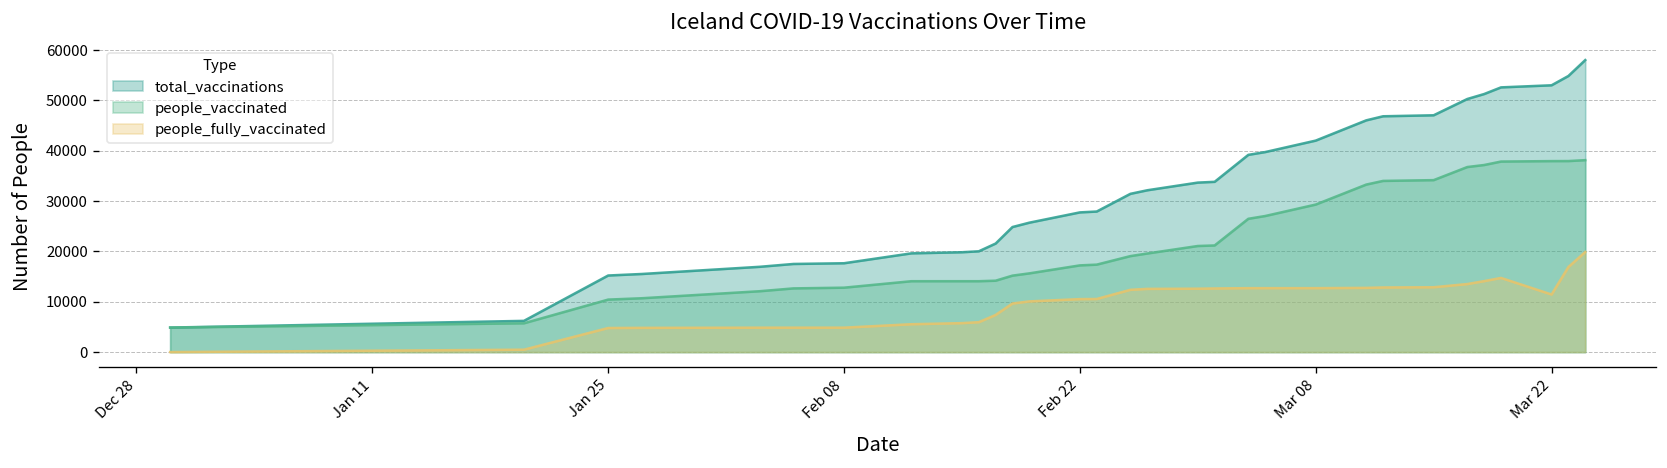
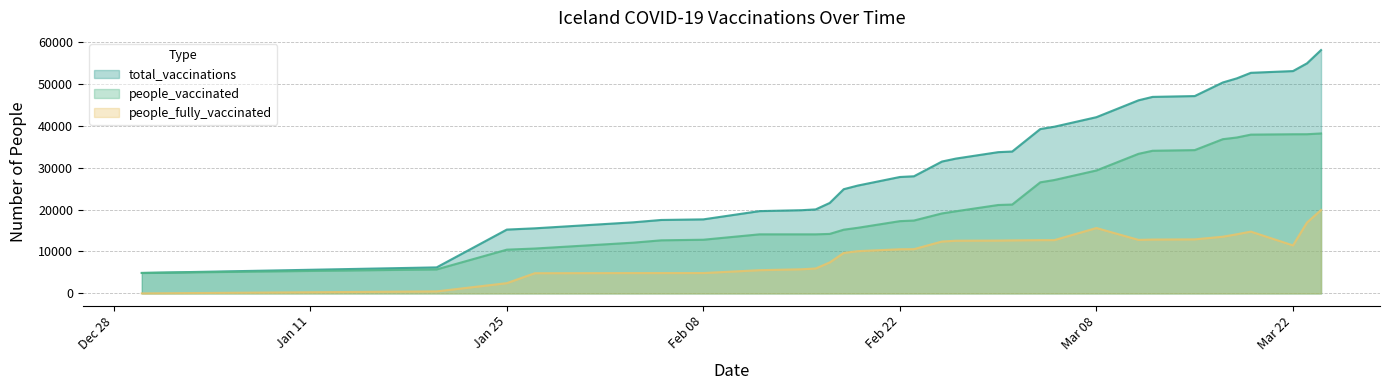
  {
    "people_fully_vaccinated": {
-     "Jan 25": 5000,
+     "Jan 25": 2000,
      "Feb 08": 5000,
      "Feb 22": 11000,
-     "Mar 08": 13000,
+     "Mar 08": 16000,
      "Mar 22": 11000
    }
  }
